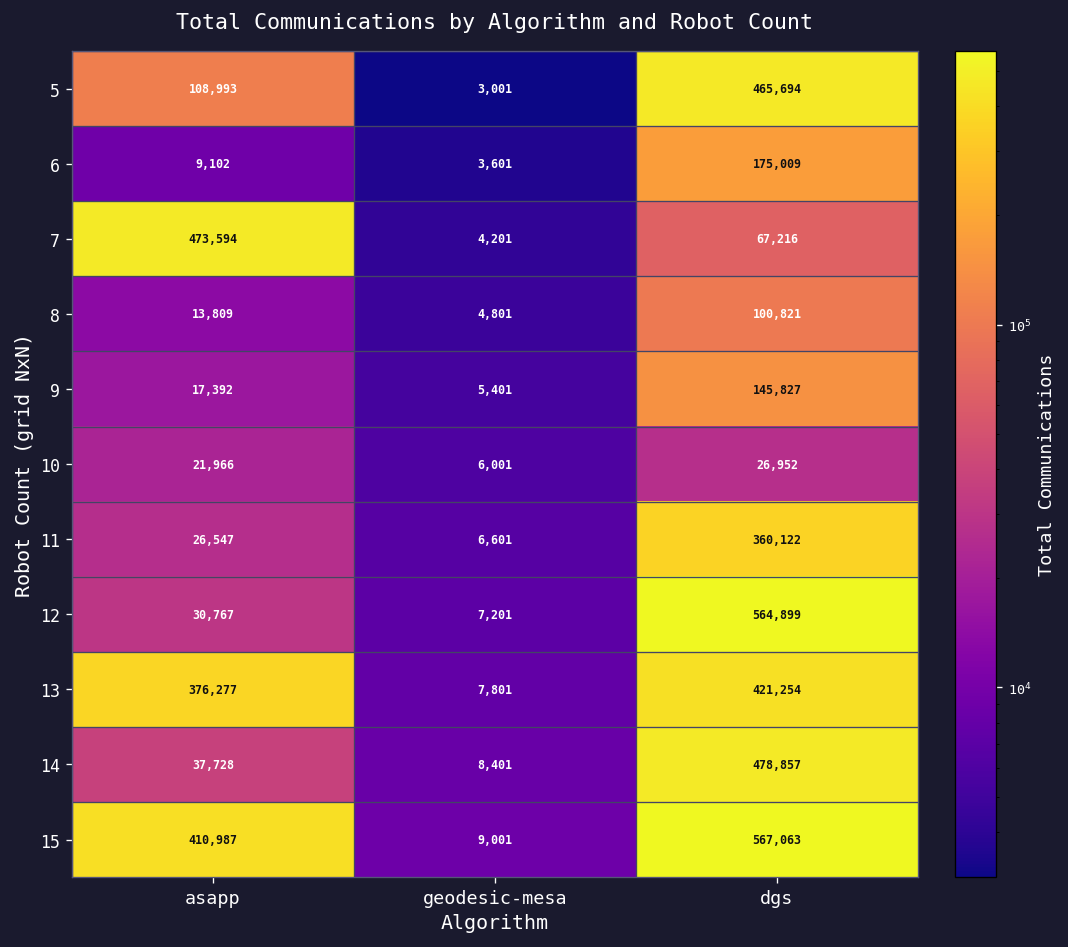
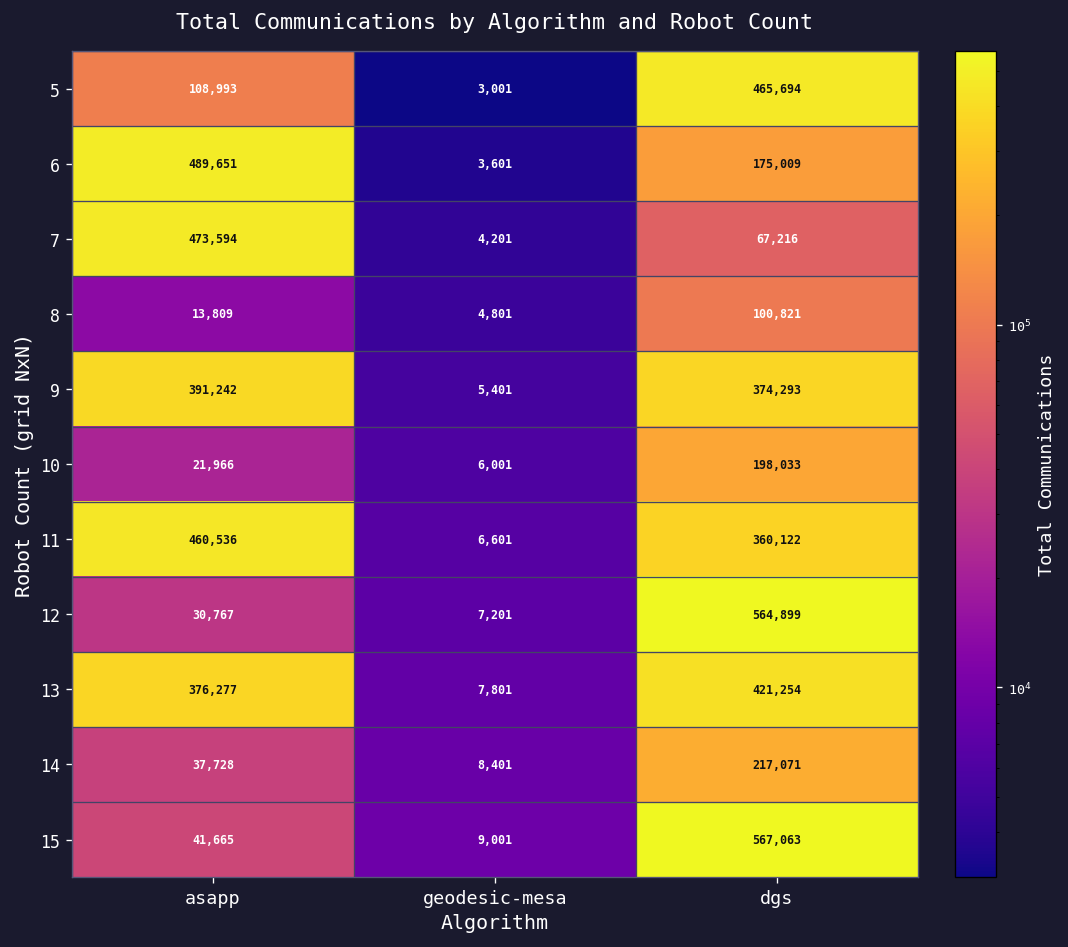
  {
    "5": {
      "asapp": "108,993",
      "geodesic-mesa": "3,001",
      "dgs": "465,694"
    },
    "6": {
-     "asapp": "9,102",
+     "asapp": "489,651",
      "geodesic-mesa": "3,601",
      "dgs": "175,009"
    },
    "7": {
      "asapp": "473,594",
      "geodesic-mesa": "4,201",
      "dgs": "67,216"
    },
    "8": {
      "asapp": "13,809",
      "geodesic-mesa": "4,801",
      "dgs": "100,821"
    },
    "9": {
-     "asapp": "17,392",
+     "asapp": "391,242",
      "geodesic-mesa": "5,401",
-     "dgs": "145,827"
+     "dgs": "374,293"
    },
    "10": {
      "asapp": "21,966",
      "geodesic-mesa": "6,001",
-     "dgs": "26,952"
+     "dgs": "198,033"
    },
    "11": {
-     "asapp": "26,547",
+     "asapp": "460,536",
      "geodesic-mesa": "6,601",
      "dgs": "360,122"
    },
    "12": {
      "asapp": "30,767",
      "geodesic-mesa": "7,201",
      "dgs": "564,899"
    },
    "13": {
      "asapp": "376,277",
      "geodesic-mesa": "7,801",
      "dgs": "421,254"
    },
    "14": {
      "asapp": "37,728",
      "geodesic-mesa": "8,401",
-     "dgs": "478,857"
+     "dgs": "217,071"
    },
    "15": {
-     "asapp": "410,987",
+     "asapp": "41,665",
      "geodesic-mesa": "9,001",
      "dgs": "567,063"
    }
  }
